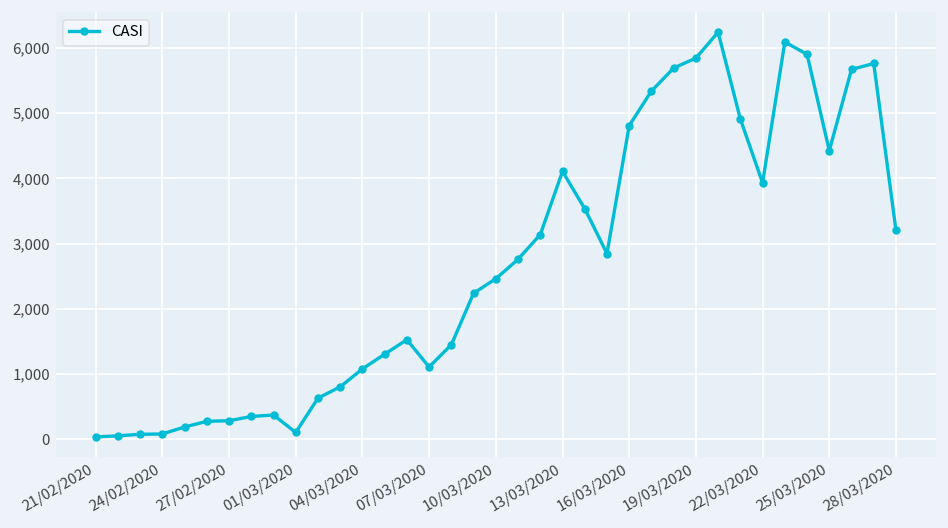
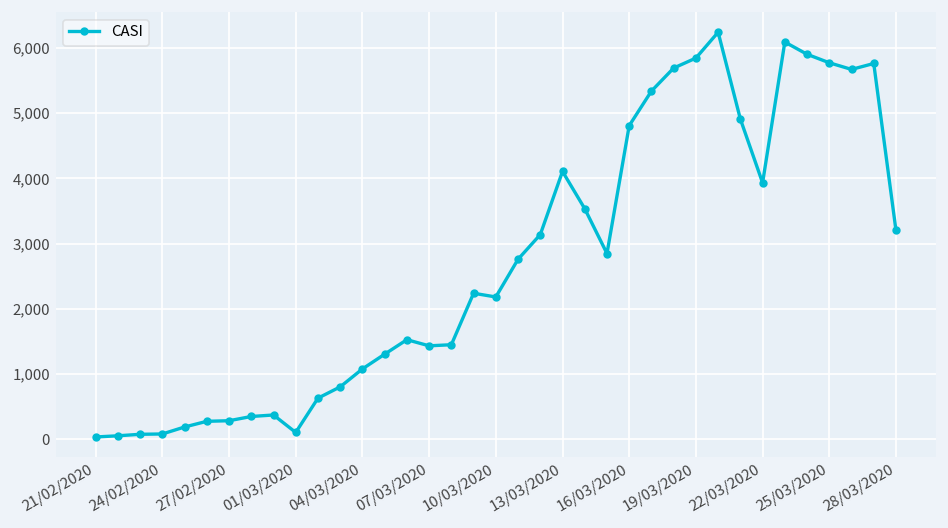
  {
    "21/02/2020": "0",
    "24/02/2020": "100",
    "27/02/2020": "300",
    "01/03/2020": "100",
    "04/03/2020": "1,100",
-   "07/03/2020": "1,100",
-   "10/03/2020": "2,500",
+   "07/03/2020": "1,400",
+   "10/03/2020": "2,200",
    "13/03/2020": "4,100",
    "16/03/2020": "4,800",
    "19/03/2020": "5,800",
    "22/03/2020": "3,900",
-   "25/03/2020": "4,400",
+   "25/03/2020": "5,800",
    "28/03/2020": "3,200"
  }
